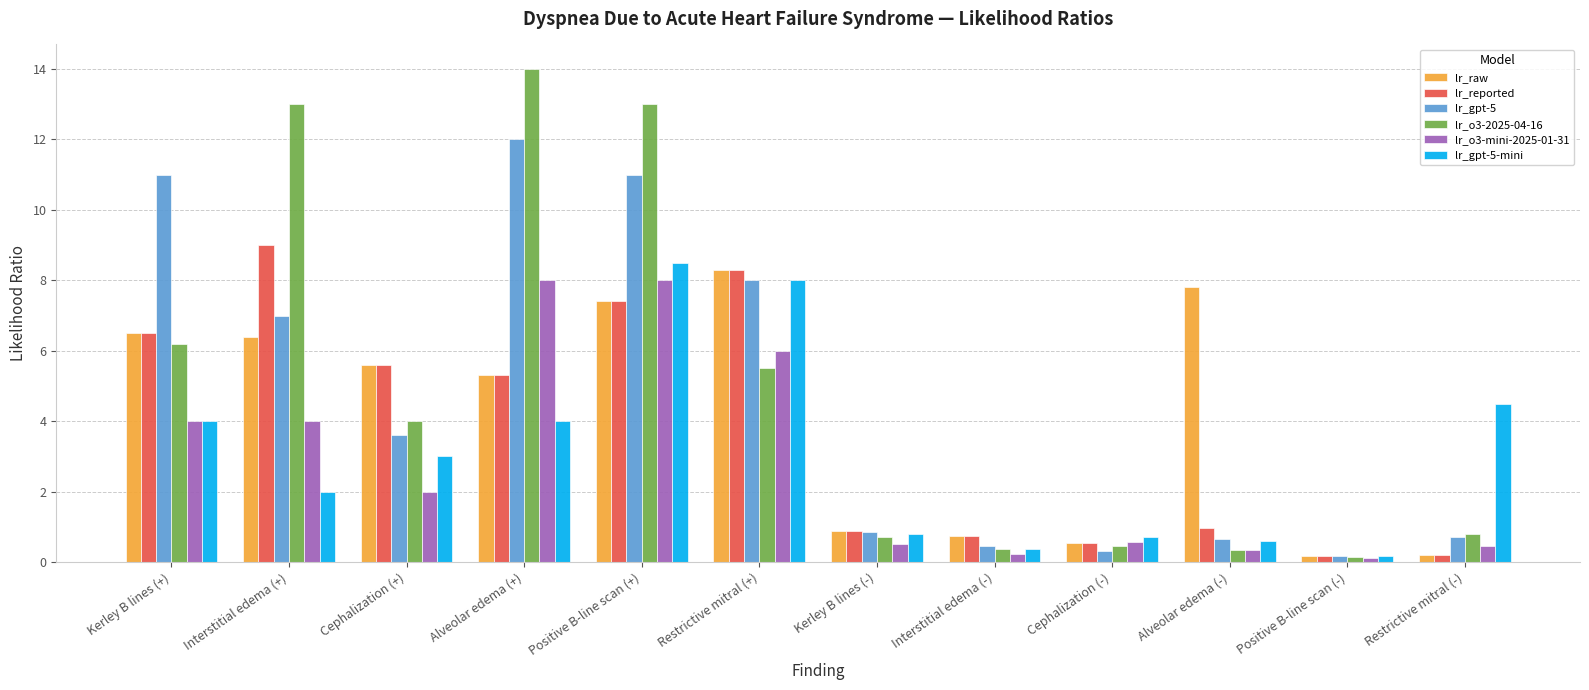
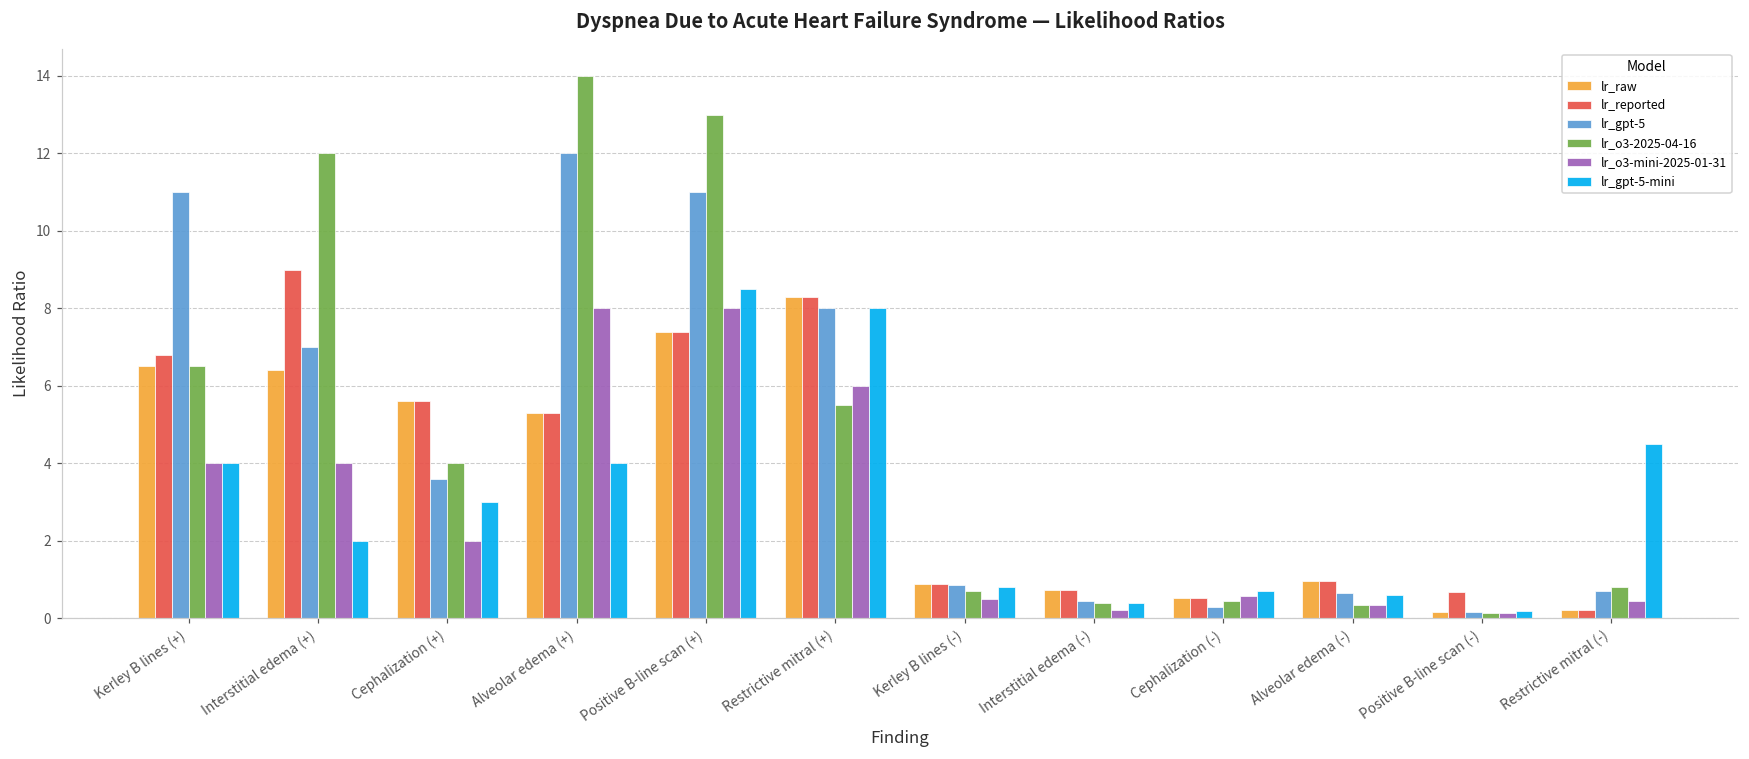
  {
    "lr_raw": {
      "Kerley B lines (+)": 6.5,
      "Interstitial edema (+)": 6.4,
      "Cephalization (+)": 5.6,
      "Alveolar edema (+)": 5.3,
      "Positive B-line scan (+)": 7.4,
      "Restrictive mitral (+)": 8.3,
      "Kerley B lines (-)": 0.9,
      "Interstitial edema (-)": 0.7,
      "Cephalization (-)": 0.5,
-     "Alveolar edema (-)": 7.8,
+     "Alveolar edema (-)": 1.0,
      "Positive B-line scan (-)": 0.2,
      "Restrictive mitral (-)": 0.2
    },
    "lr_reported": {
-     "Kerley B lines (+)": 6.5,
+     "Kerley B lines (+)": 6.8,
      "Interstitial edema (+)": 9.0,
      "Cephalization (+)": 5.6,
      "Alveolar edema (+)": 5.3,
      "Positive B-line scan (+)": 7.4,
      "Restrictive mitral (+)": 8.3,
      "Kerley B lines (-)": 0.9,
      "Interstitial edema (-)": 0.7,
      "Cephalization (-)": 0.5,
      "Alveolar edema (-)": 1.0,
-     "Positive B-line scan (-)": 0.2,
+     "Positive B-line scan (-)": 0.7,
      "Restrictive mitral (-)": 0.2
    },
    "lr_gpt-5": {
      "Kerley B lines (+)": 11.0,
      "Interstitial edema (+)": 7.0,
      "Cephalization (+)": 3.6,
      "Alveolar edema (+)": 12.0,
      "Positive B-line scan (+)": 11.0,
      "Restrictive mitral (+)": 8.0,
      "Kerley B lines (-)": 0.9,
      "Interstitial edema (-)": 0.5,
      "Cephalization (-)": 0.3,
      "Alveolar edema (-)": 0.7,
      "Positive B-line scan (-)": 0.2,
      "Restrictive mitral (-)": 0.7
    },
    "lr_o3-2025-04-16": {
-     "Kerley B lines (+)": 6.2,
-     "Interstitial edema (+)": 13,
+     "Kerley B lines (+)": 6.5,
+     "Interstitial edema (+)": 12,
      "Cephalization (+)": 4.0,
      "Alveolar edema (+)": 14.0,
      "Positive B-line scan (+)": 13.0,
      "Restrictive mitral (+)": 5.5,
      "Kerley B lines (-)": 0.7,
      "Interstitial edema (-)": 0.4,
      "Cephalization (-)": 0.5,
      "Alveolar edema (-)": 0.4,
      "Positive B-line scan (-)": 0.1,
      "Restrictive mitral (-)": 0.8
    },
    "lr_o3-mini-2025-01-31": {
      "Kerley B lines (+)": 4.0,
      "Interstitial edema (+)": 4.0,
      "Cephalization (+)": 2.0,
      "Alveolar edema (+)": 8.0,
      "Positive B-line scan (+)": 8.0,
      "Restrictive mitral (+)": 6.0,
      "Kerley B lines (-)": 0.5,
      "Interstitial edema (-)": 0.2,
      "Cephalization (-)": 0.6,
      "Alveolar edema (-)": 0.4,
      "Positive B-line scan (-)": 0.1,
      "Restrictive mitral (-)": 0.5
    },
    "lr_gpt-5-mini": {
      "Kerley B lines (+)": 4.0,
      "Interstitial edema (+)": 2.0,
      "Cephalization (+)": 3.0,
      "Alveolar edema (+)": 4.0,
      "Positive B-line scan (+)": 8.5,
      "Restrictive mitral (+)": 8.0,
      "Kerley B lines (-)": 0.8,
      "Interstitial edema (-)": 0.4,
      "Cephalization (-)": 0.7,
      "Alveolar edema (-)": 0.6,
      "Positive B-line scan (-)": 0.2,
      "Restrictive mitral (-)": 4.5
    }
  }
